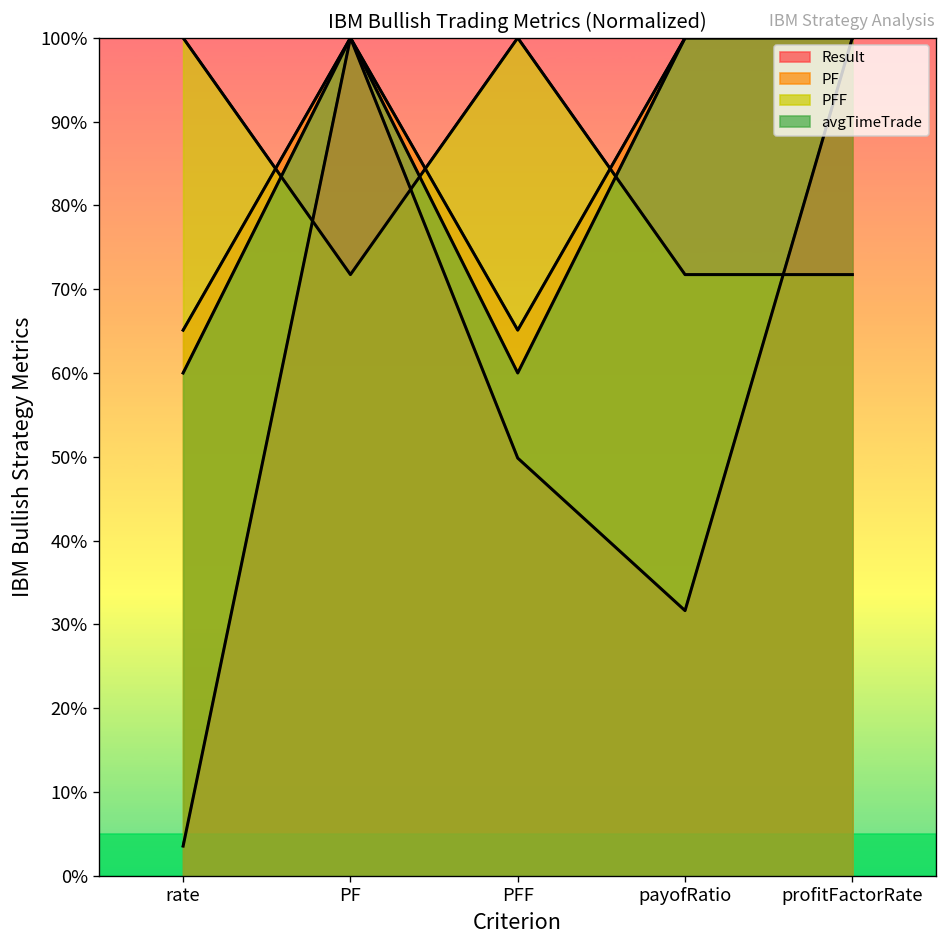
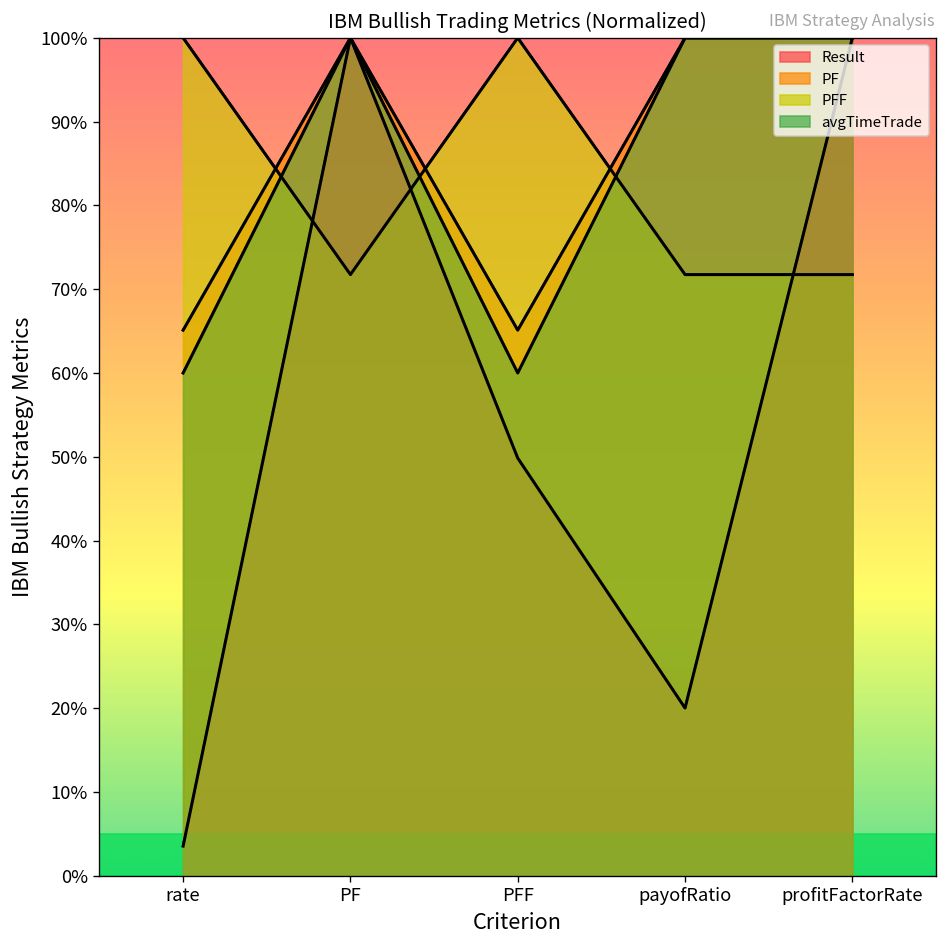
  {
    "Result": {
      "PFF": "50%",
-     "payofRatio": "32%"
+     "payofRatio": "20%"
    },
    "avgTimeTrade": {
      "rate": "60%",
      "PFF": "60%"
    }
  }
